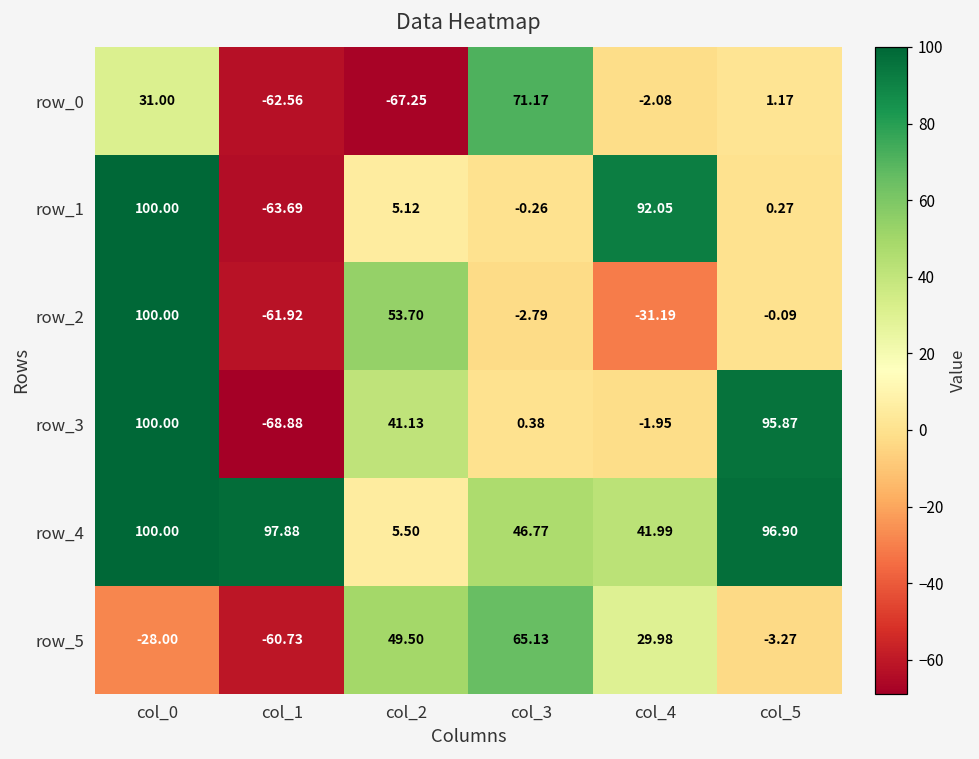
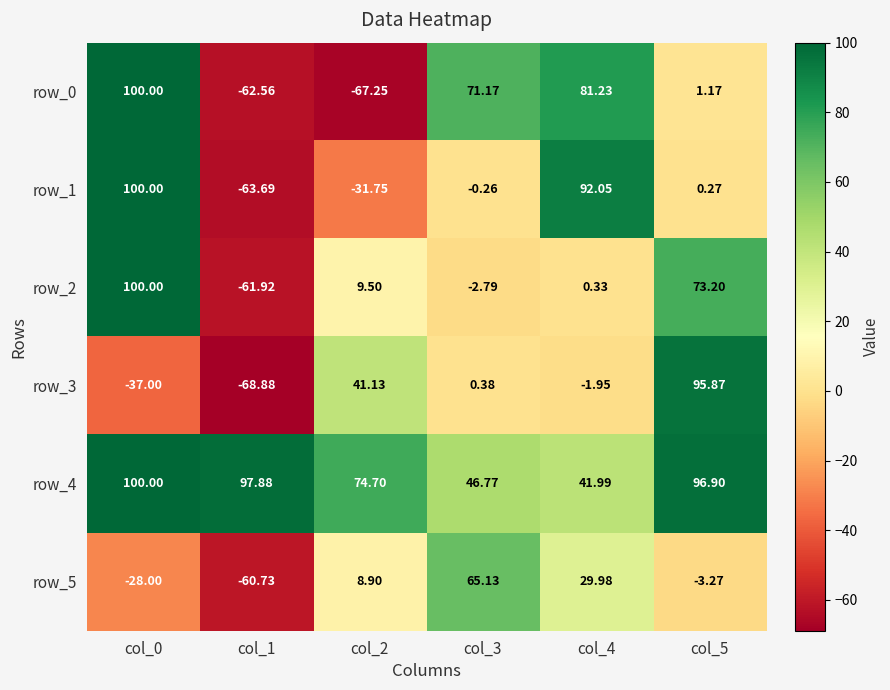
  {
    "row_0": {
-     "col_0": 31.00,
+     "col_0": 100.00,
      "col_1": -62.56,
      "col_2": -67.25,
      "col_3": 71.17,
-     "col_4": -2.08,
+     "col_4": 81.23,
      "col_5": 1.17
    },
    "row_1": {
      "col_0": 100.00,
      "col_1": -63.69,
-     "col_2": 5.12,
+     "col_2": -31.75,
      "col_3": -0.26,
      "col_4": 92.05,
      "col_5": 0.27
    },
    "row_2": {
      "col_0": 100.00,
      "col_1": -61.92,
-     "col_2": 53.70,
+     "col_2": 9.50,
      "col_3": -2.79,
-     "col_4": -31.19,
-     "col_5": -0.09
+     "col_4": 0.33,
+     "col_5": 73.20
    },
    "row_3": {
-     "col_0": 100.00,
+     "col_0": -37.00,
      "col_1": -68.88,
      "col_2": 41.13,
      "col_3": 0.38,
      "col_4": -1.95,
      "col_5": 95.87
    },
    "row_4": {
      "col_0": 100.00,
      "col_1": 97.88,
-     "col_2": 5.50,
+     "col_2": 74.70,
      "col_3": 46.77,
      "col_4": 41.99,
      "col_5": 96.90
    },
    "row_5": {
      "col_0": -28.00,
      "col_1": -60.73,
-     "col_2": 49.50,
+     "col_2": 8.90,
      "col_3": 65.13,
      "col_4": 29.98,
      "col_5": -3.27
    }
  }
